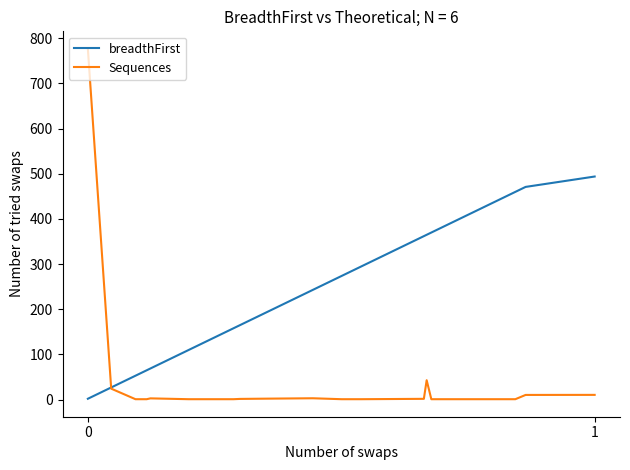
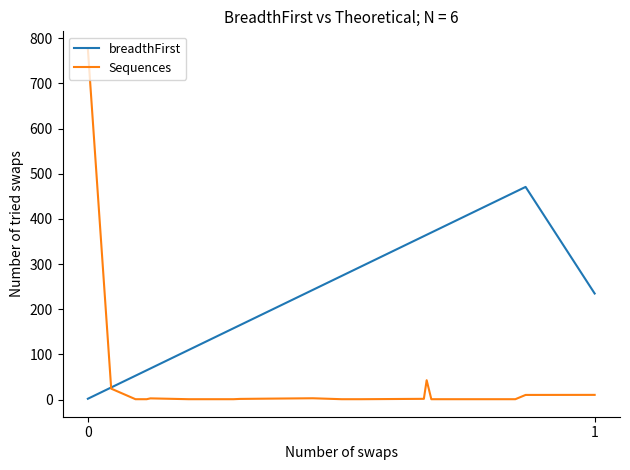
  {
    "breadthFirst": {
      "0": 0,
-     "1": 490
+     "1": 240
    },
    "Sequences": {
      "1": 10
    }
  }
